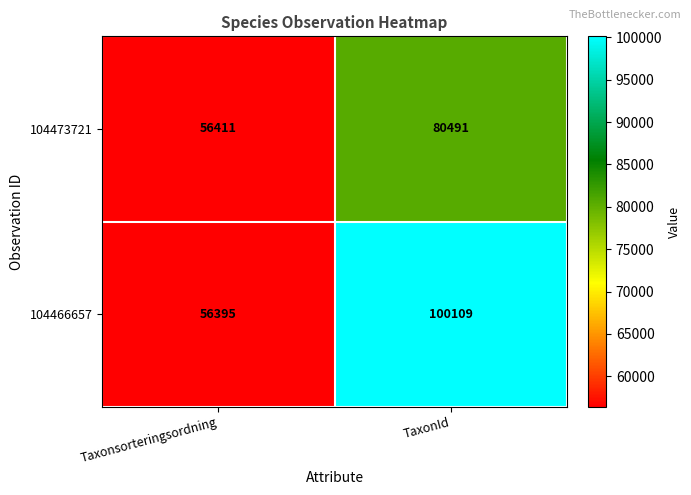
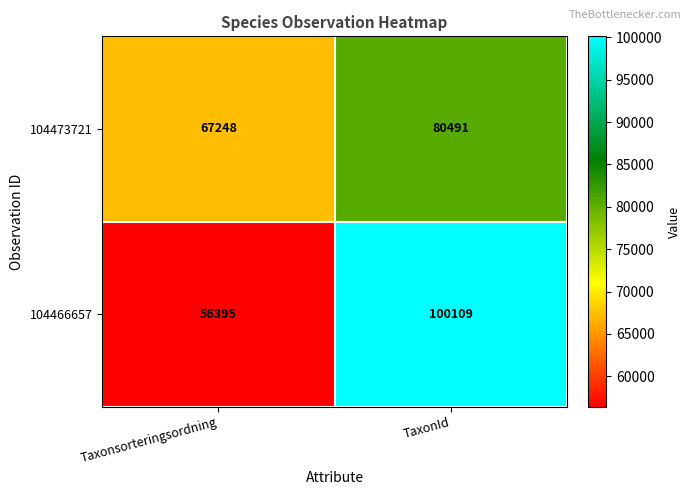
  {
    "104473721": {
-     "Taxonsorteringsordning": 56411,
+     "Taxonsorteringsordning": 67248,
      "TaxonId": 80491
    },
    "104466657": {
      "Taxonsorteringsordning": 56395,
      "TaxonId": 100109
    }
  }
